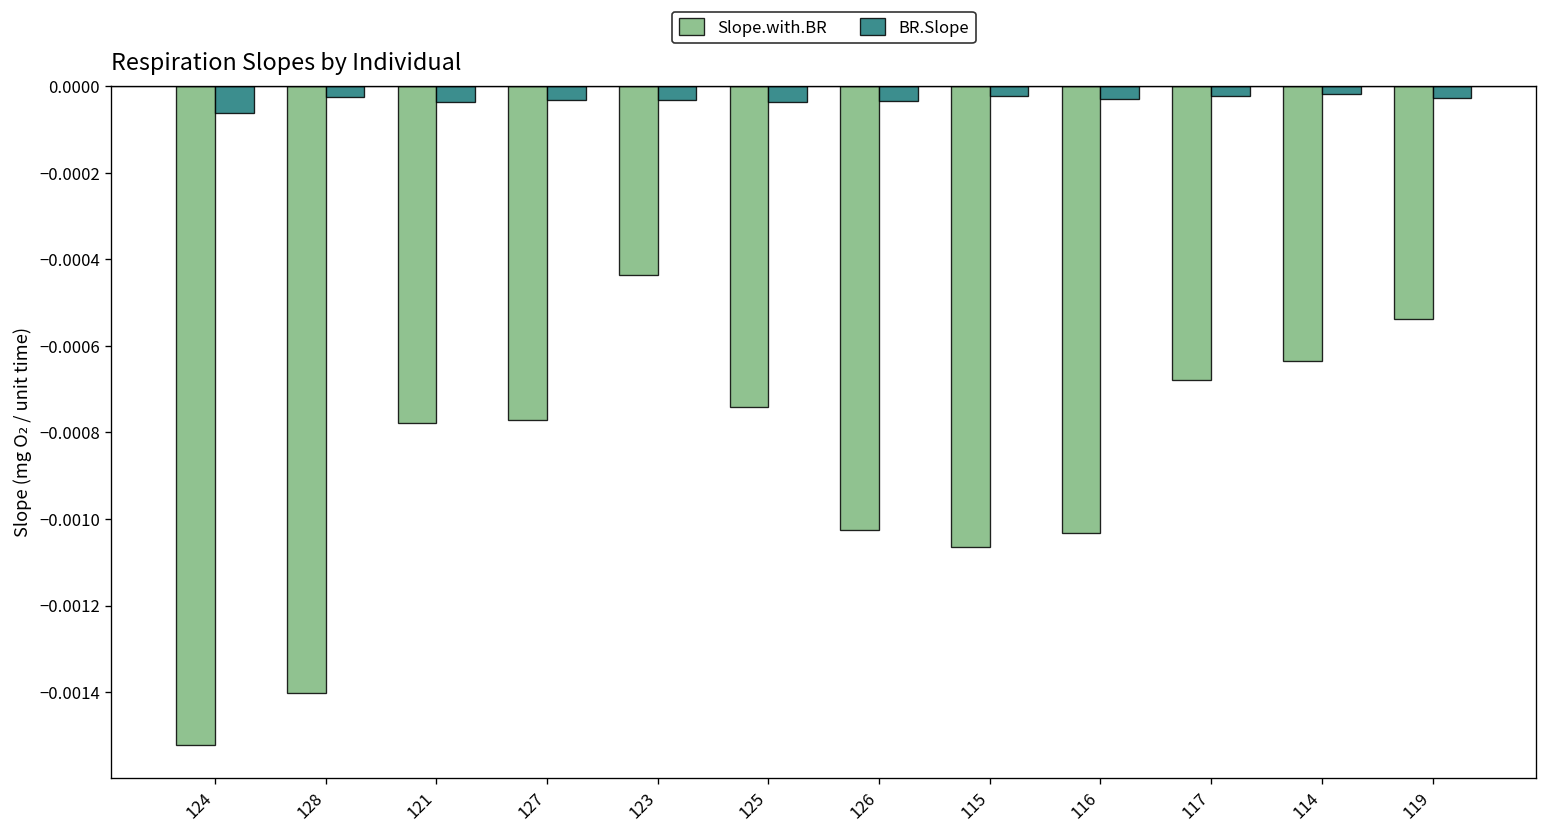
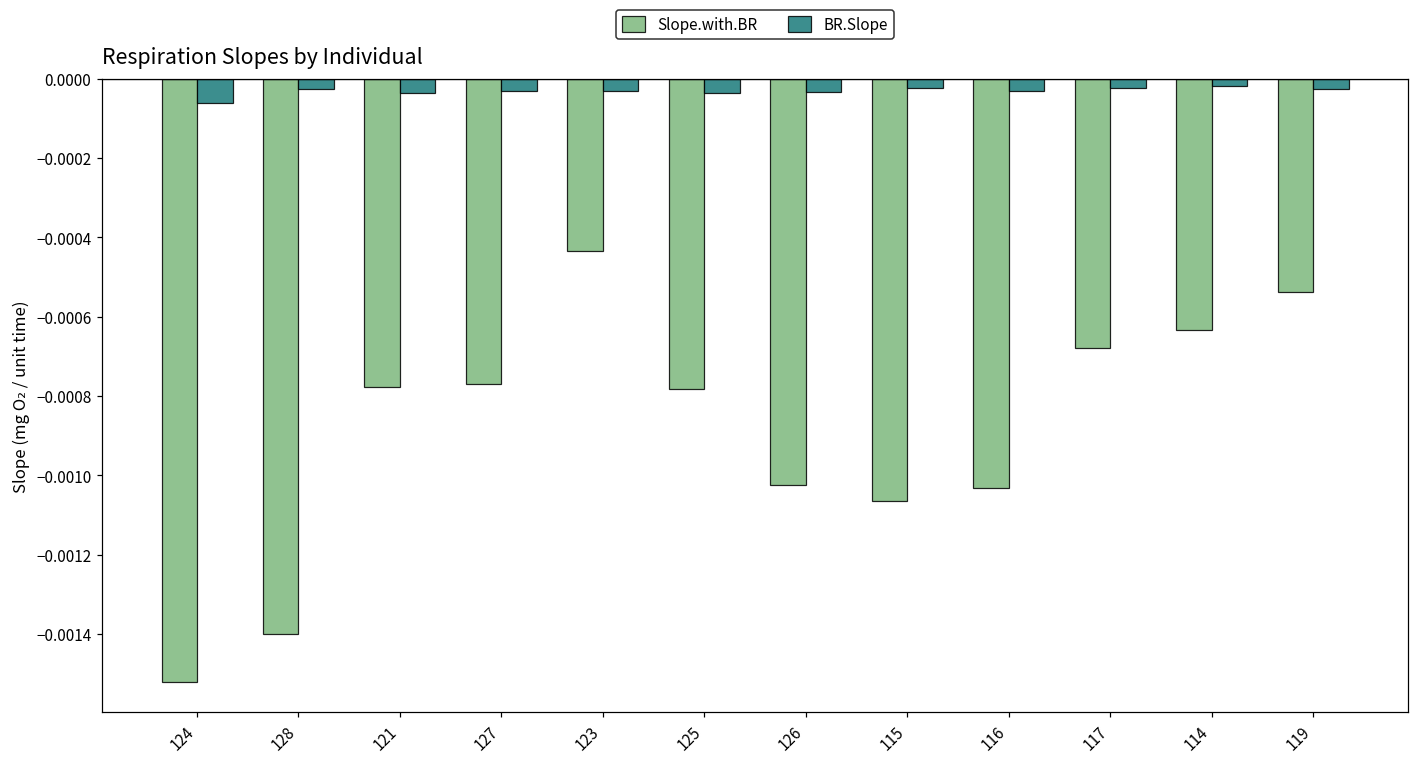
  {
    "Slope.with.BR": {
      "124": -0.00152,
      "128": -0.00140,
      "121": -0.00078,
      "127": -0.00077,
      "123": -0.00044,
-     "125": -0.00074,
+     "125": -0.00078,
      "126": -0.00103,
      "115": -0.00107,
      "116": -0.00103,
      "117": -0.00068,
      "114": -0.00063,
      "119": -0.00054
    },
    "BR.Slope": {
      "124": -0.00006,
      "128": -0.00003,
      "121": -0.00004,
      "127": -0.00003,
      "123": -0.00003,
      "125": -0.00004,
      "126": -0.00003,
      "115": -0.00002,
      "116": -0.00003,
      "117": -0.00002,
      "114": -0.00002,
      "119": -0.00003
    }
  }
